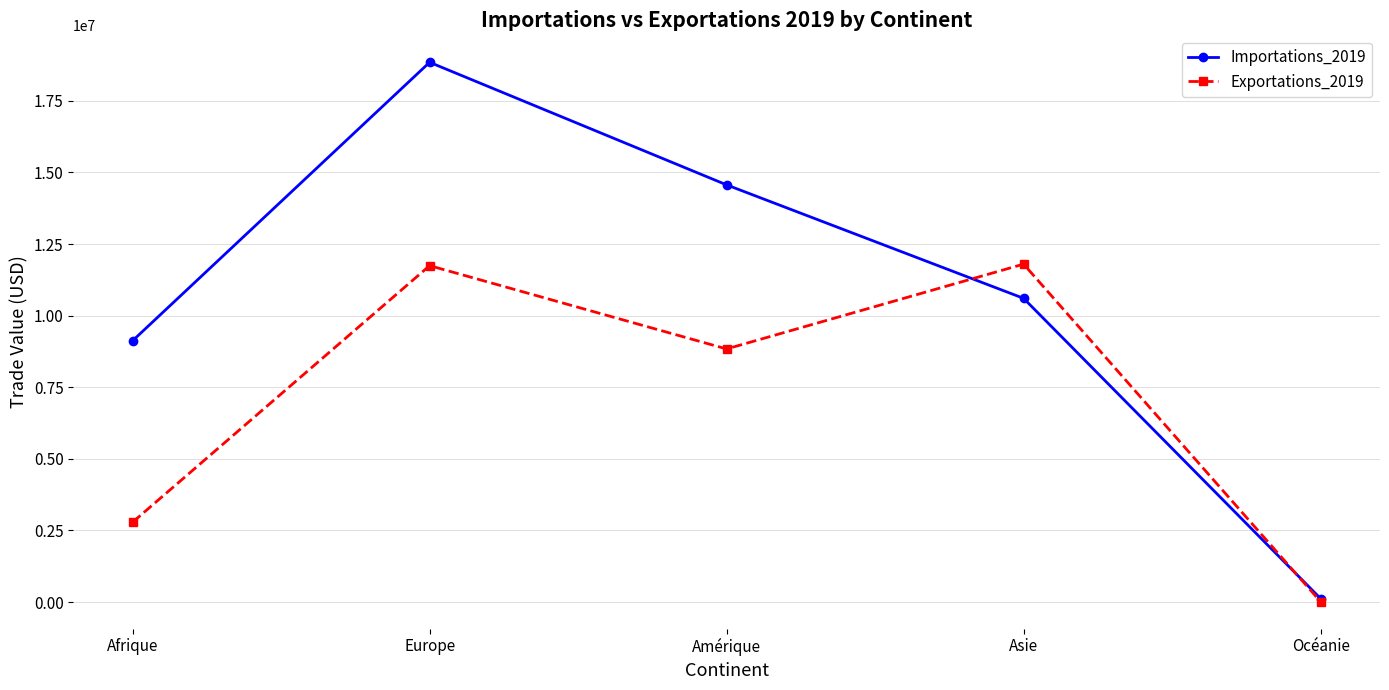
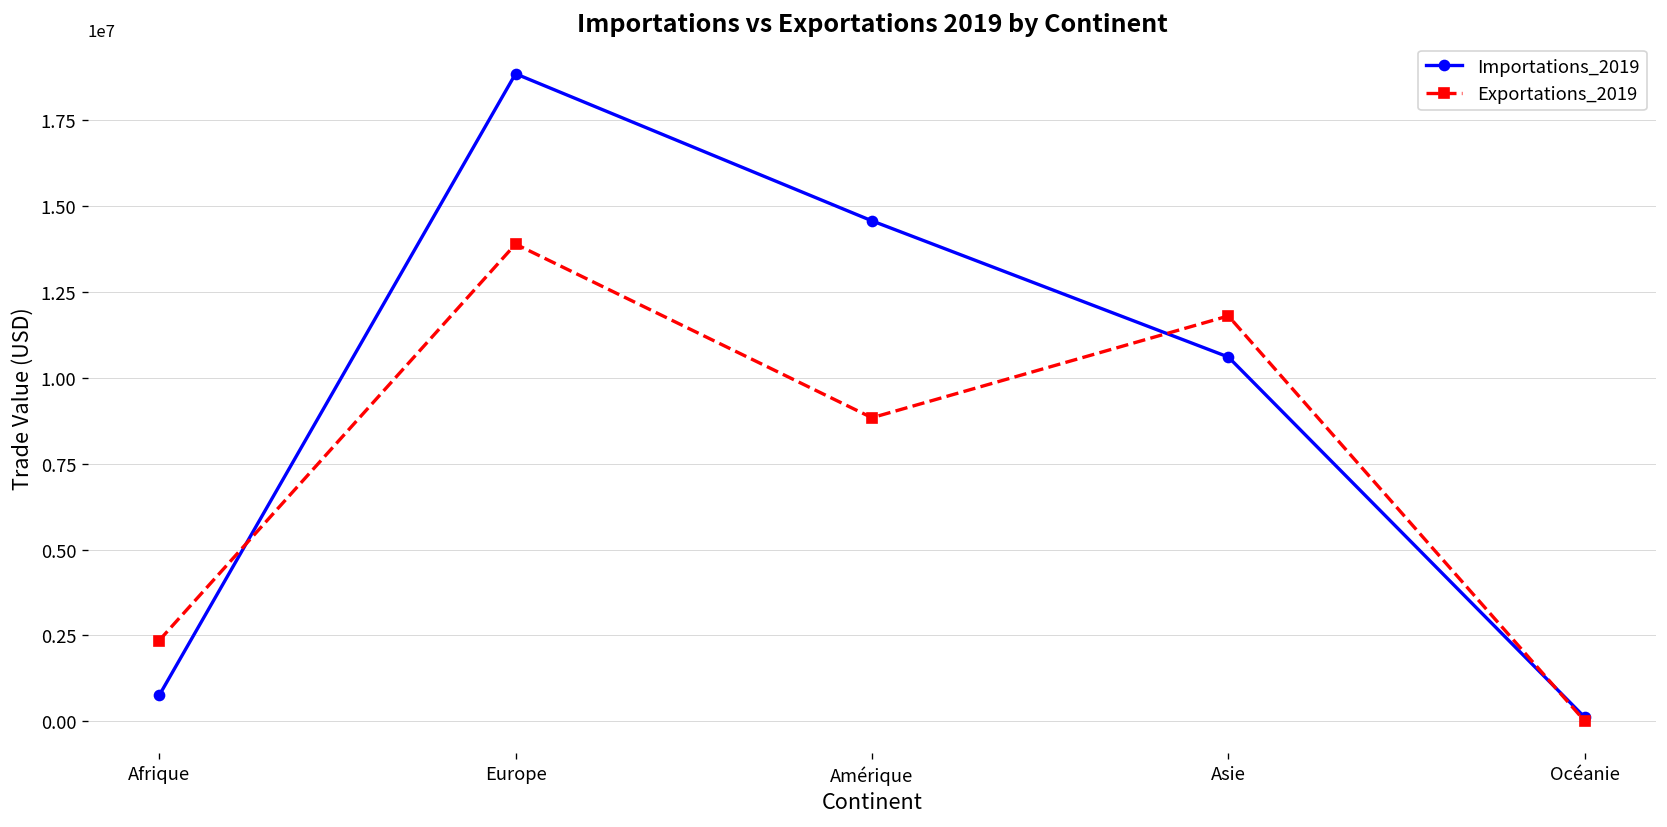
  {
    "Importations_2019": {
-     "Afrique": 9100000,
+     "Afrique": 800000,
      "Europe": 18800000,
      "Amérique": 14600000,
      "Asie": 10600000,
      "Océanie": 100000
    },
    "Exportations_2019": {
-     "Afrique": 2800000,
-     "Europe": 11700000,
+     "Afrique": 2400000,
+     "Europe": 13900000,
      "Amérique": 8800000,
      "Asie": 11800000,
      "Océanie": 0
    }
  }
